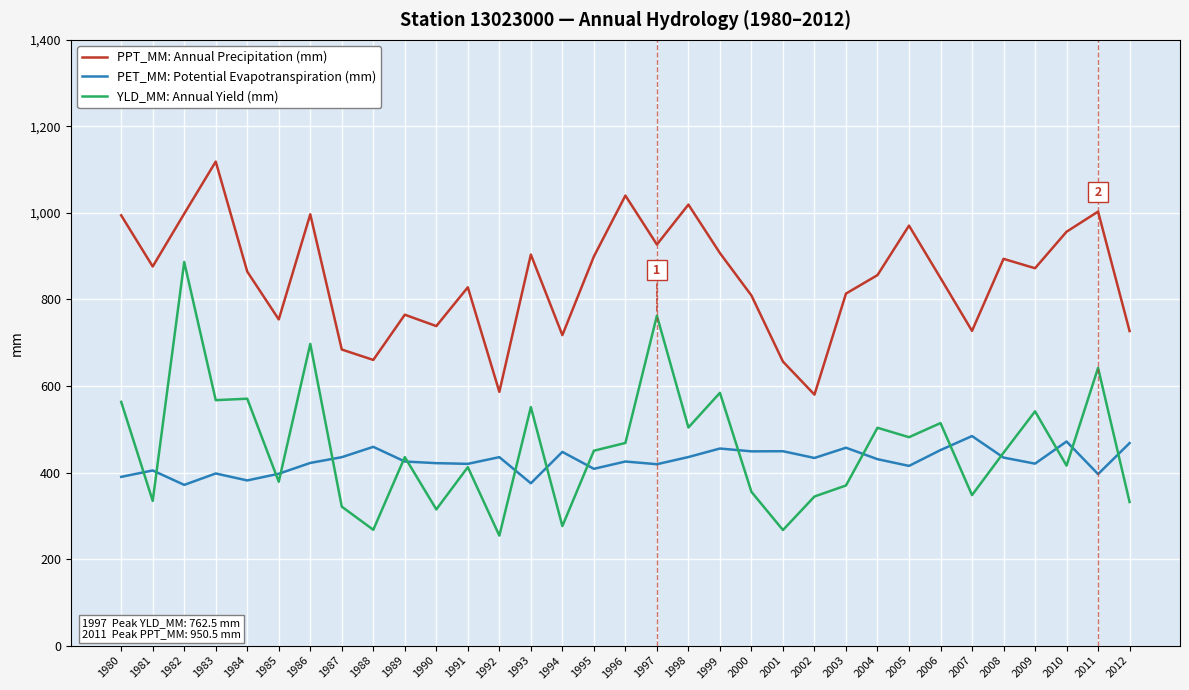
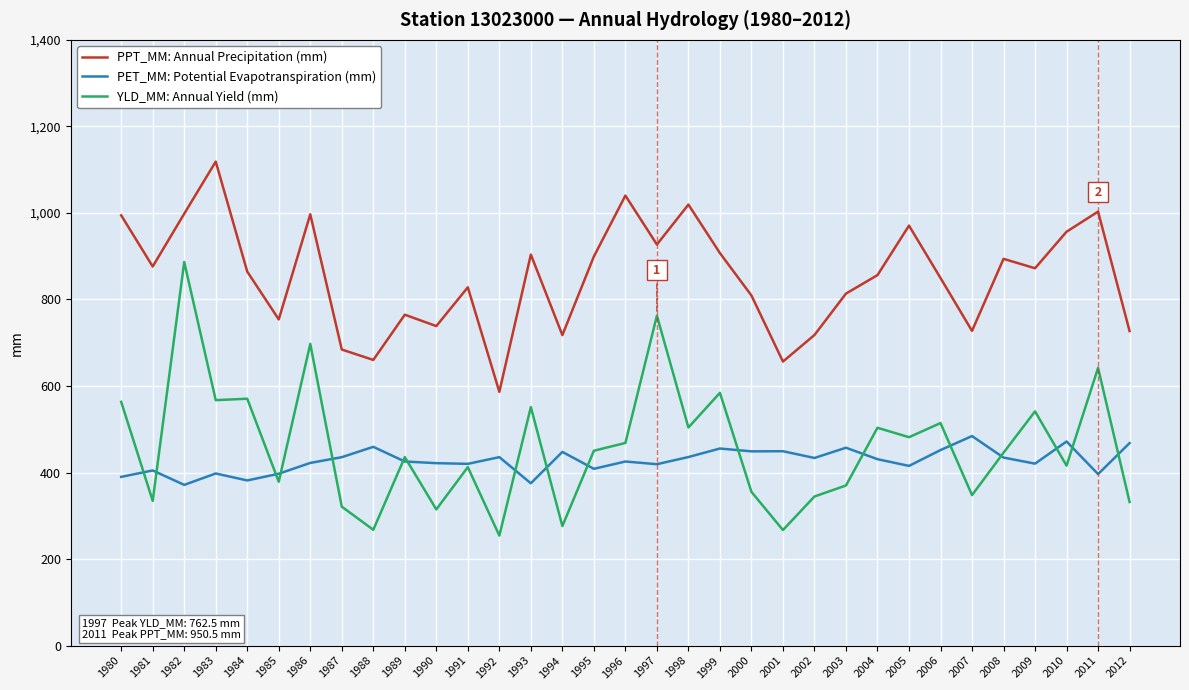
  {
    "PPT_MM: Annual Precipitation (mm)": {
      "1980": "990",
      "1981": "880",
      "1982": "1,000",
      "1983": "1,120",
      "1984": "860",
      "1985": "750",
      "1986": "1,000",
      "1987": "680",
      "1988": "660",
      "1989": "760",
      "1990": "740",
      "1991": "830",
      "1992": "590",
      "1993": "900",
      "1994": "720",
      "1995": "900",
      "1996": "1,040",
      "1998": "1,020",
      "1999": "910",
      "2000": "810",
      "2001": "660",
-     "2002": "580",
+     "2002": "720",
      "2003": "810",
      "2004": "860",
      "2005": "970",
      "2006": "850",
      "2007": "730",
      "2008": "890",
      "2009": "870",
      "2010": "960",
      "2012": "730"
    },
    "PET_MM: Potential Evapotranspiration (mm)": {
      "1980": "390",
      "1981": "400",
      "1982": "370",
      "1983": "400",
      "1984": "380",
      "1985": "400",
      "1986": "420",
      "1987": "440",
      "1988": "460",
      "1989": "430",
      "1990": "420",
      "1991": "420",
      "1992": "440",
      "1993": "380",
      "1994": "450",
      "1995": "410",
      "1996": "430",
      "1997": "420",
      "1998": "440",
      "1999": "460",
      "2000": "450",
      "2001": "450",
      "2002": "430",
      "2003": "460",
      "2004": "430",
      "2005": "420",
      "2006": "450",
      "2007": "480",
      "2008": "430",
      "2009": "420",
      "2010": "470",
      "2011": "400",
      "2012": "470"
    },
    "YLD_MM: Annual Yield (mm)": {
      "1980": "560",
      "1981": "330",
      "1982": "890",
      "1983": "570",
      "1984": "570",
      "1985": "380",
      "1986": "700",
      "1987": "320",
      "1988": "270",
      "1989": "440",
      "1990": "310",
      "1991": "410",
      "1992": "250",
      "1993": "550",
      "1994": "280",
      "1995": "450",
      "1996": "470",
      "1997": "760",
      "1998": "500",
      "1999": "580",
      "2000": "360",
      "2001": "270",
      "2002": "340",
      "2003": "370",
      "2004": "500",
      "2005": "480",
      "2006": "510",
      "2007": "350",
      "2008": "450",
      "2009": "540",
      "2010": "420",
      "2011": "640",
      "2012": "330"
    }
  }
